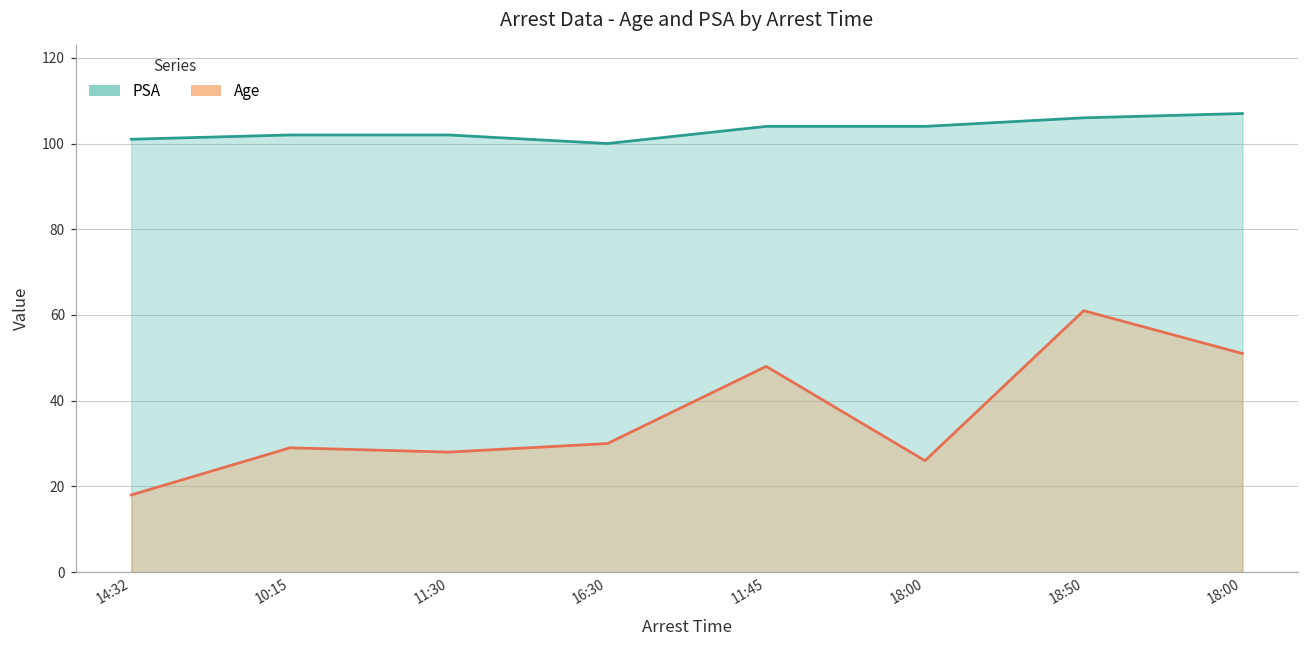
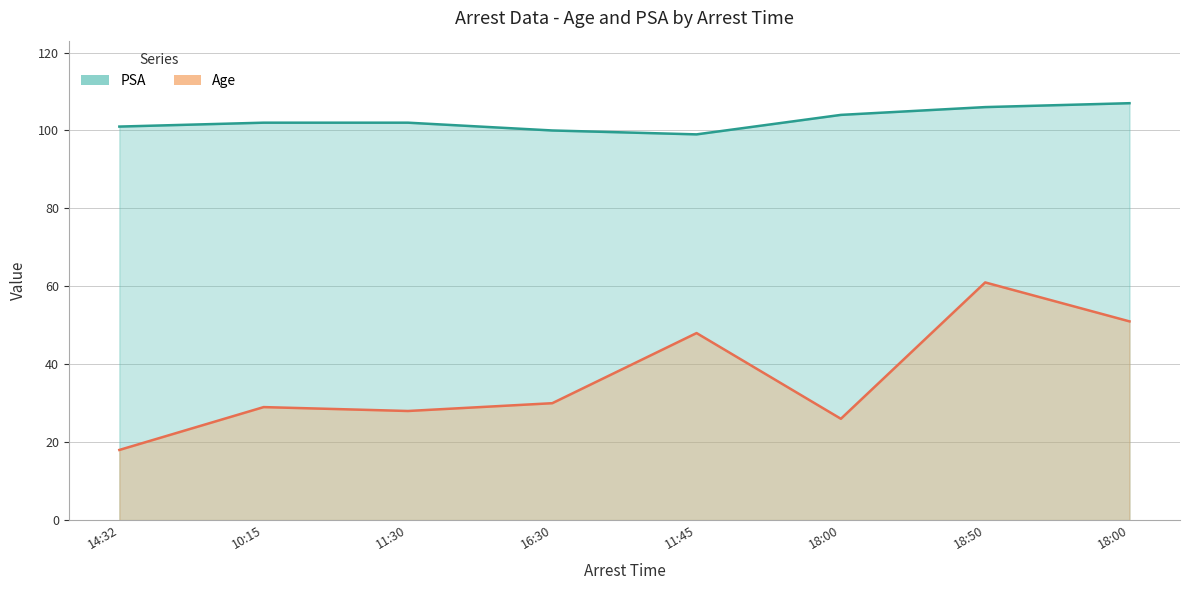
  {
    "PSA": {
      "14:32": 101,
      "10:15": 102,
      "11:30": 102,
      "16:30": 100,
-     "11:45": 104,
+     "11:45": 99,
      "18:50": 106
    },
    "Age": {
      "14:32": 18,
      "10:15": 29,
      "11:30": 28,
      "16:30": 30,
      "11:45": 48,
      "18:50": 61
    }
  }
